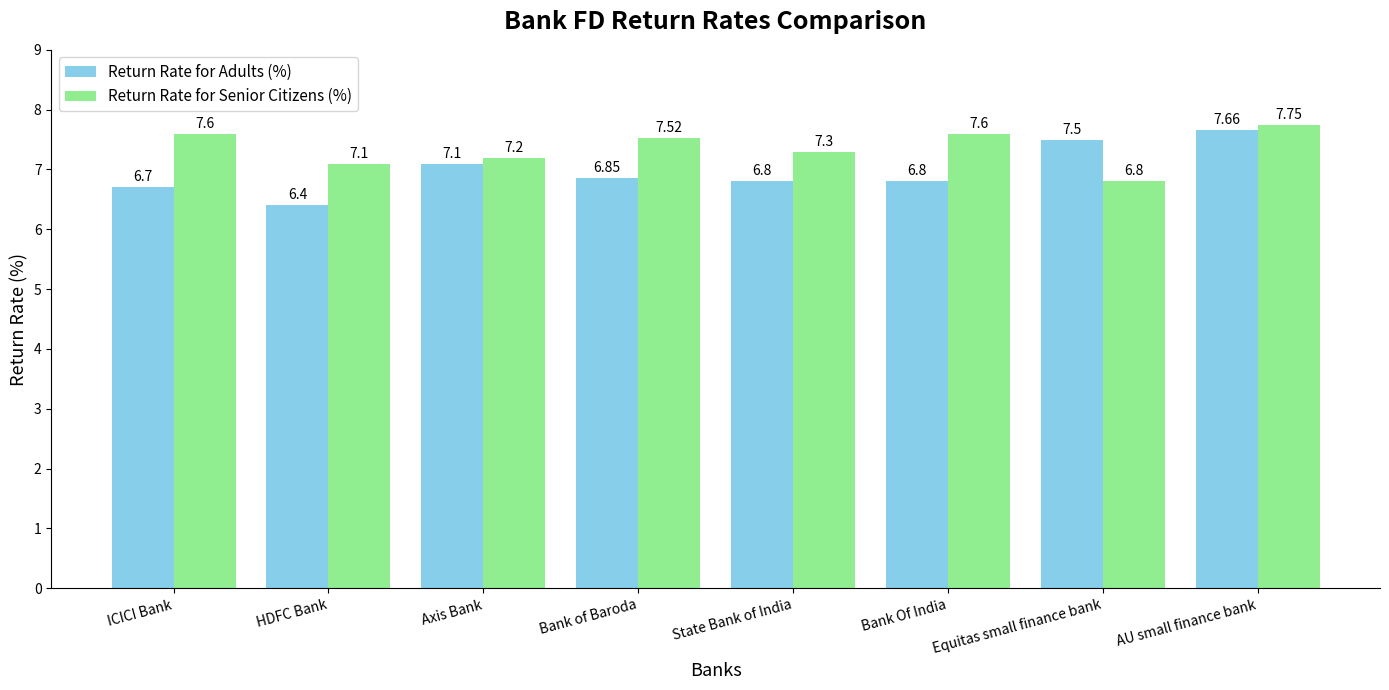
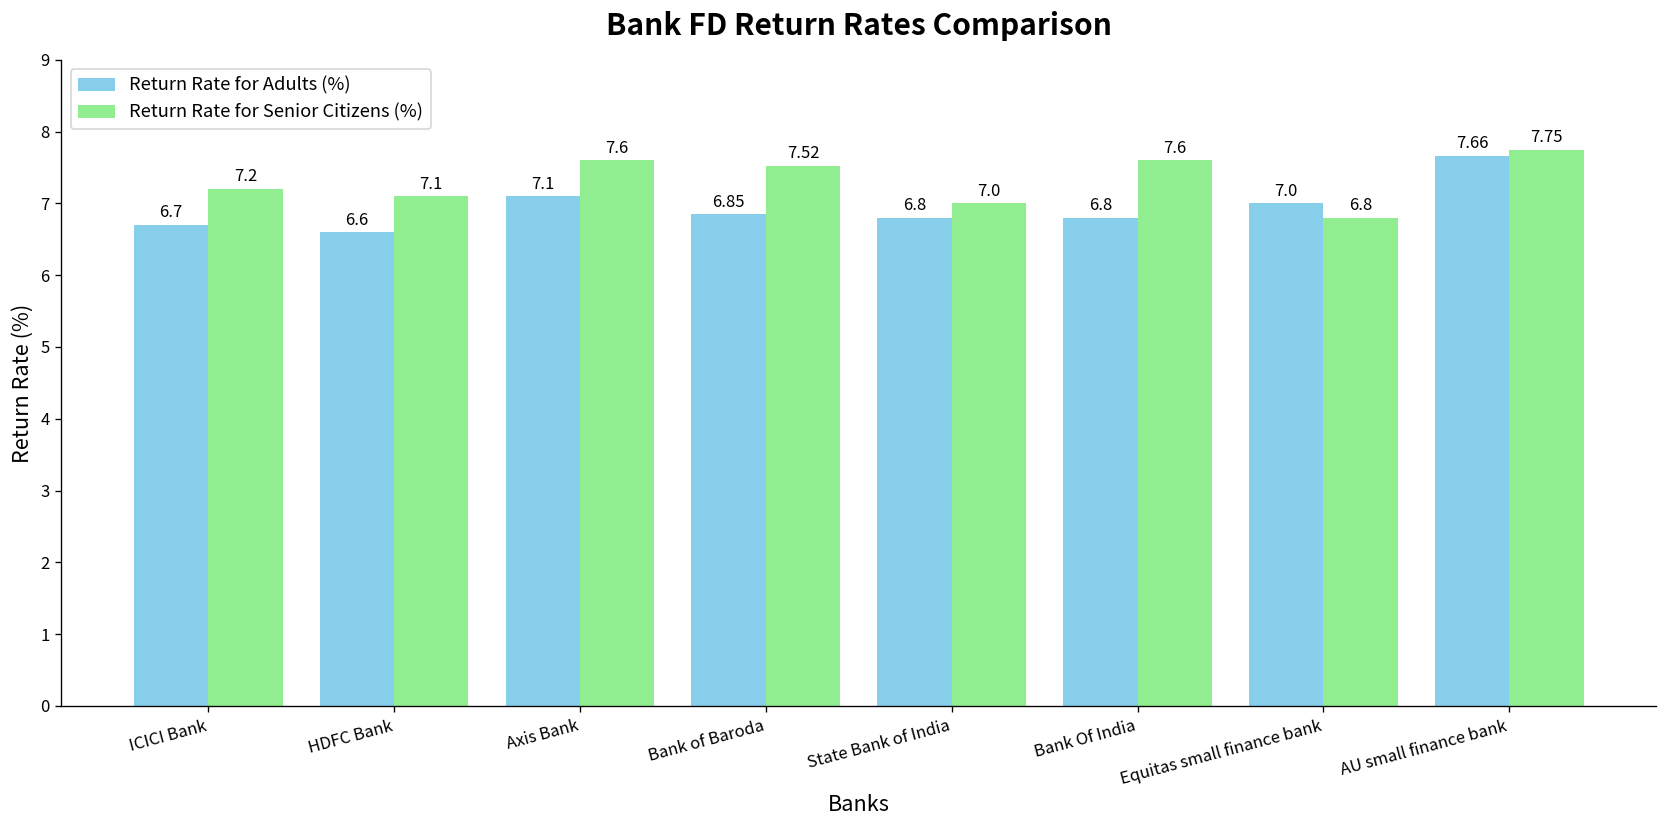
  {
    "Return Rate for Adults (%)": {
      "ICICI Bank": 6.7,
-     "HDFC Bank": 6.4,
+     "HDFC Bank": 6.6,
      "Axis Bank": 7.1,
      "Bank of Baroda": 6.85,
      "State Bank of India": 6.8,
      "Bank Of India": 6.8,
-     "Equitas small finance bank": 7.5,
+     "Equitas small finance bank": 7.0,
      "AU small finance bank": 7.66
    },
    "Return Rate for Senior Citizens (%)": {
-     "ICICI Bank": 7.6,
+     "ICICI Bank": 7.2,
      "HDFC Bank": 7.1,
-     "Axis Bank": 7.2,
+     "Axis Bank": 7.6,
      "Bank of Baroda": 7.52,
-     "State Bank of India": 7.3,
+     "State Bank of India": 7.0,
      "Bank Of India": 7.6,
      "Equitas small finance bank": 6.8,
      "AU small finance bank": 7.75
    }
  }
